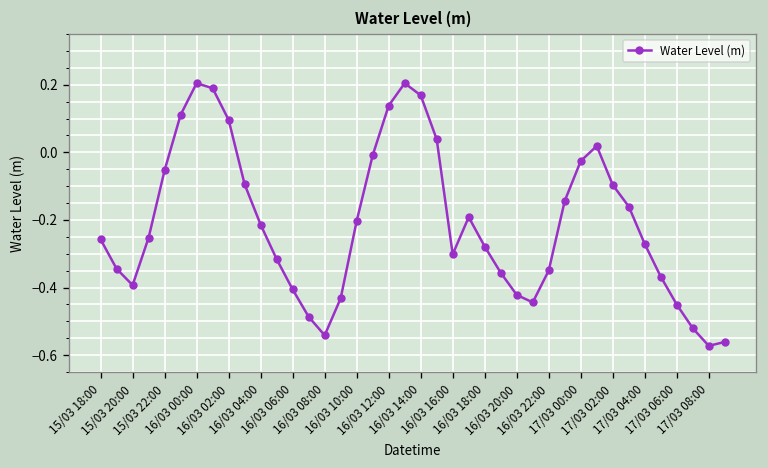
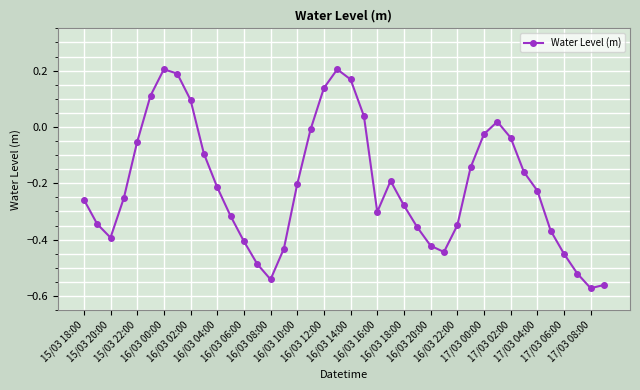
  {
    "15/03 18:00": -0.26,
    "15/03 20:00": -0.39,
    "15/03 22:00": -0.05,
    "16/03 00:00": 0.20,
    "16/03 02:00": 0.10,
    "16/03 04:00": -0.21,
    "16/03 06:00": -0.41,
    "16/03 08:00": -0.54,
    "16/03 10:00": -0.20,
    "16/03 12:00": 0.14,
    "16/03 14:00": 0.17,
    "16/03 16:00": -0.30,
    "16/03 18:00": -0.28,
    "16/03 20:00": -0.42,
    "16/03 22:00": -0.35,
    "17/03 00:00": -0.03,
-   "17/03 02:00": -0.10,
-   "17/03 04:00": -0.27,
+   "17/03 02:00": -0.04,
+   "17/03 04:00": -0.23,
    "17/03 06:00": -0.45,
    "17/03 08:00": -0.57
  }
